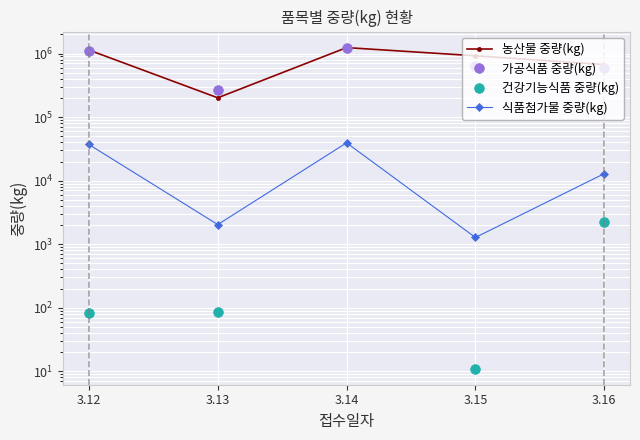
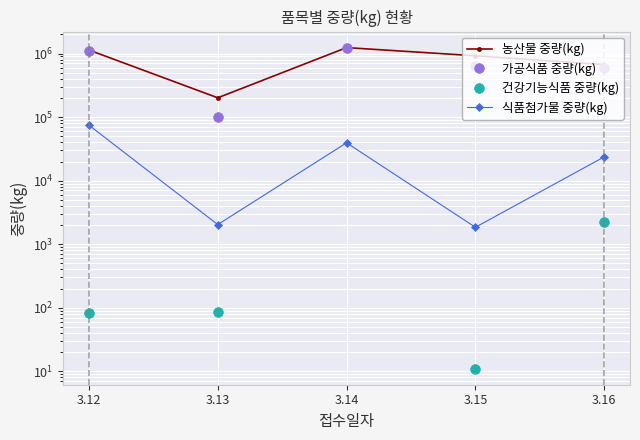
  {
    "농산물 중량(kg)": {
      "3.13": 200000
    },
    "가공식품 중량(kg)": {
-     "3.13": 260000
+     "3.13": 100000
    },
    "건강기능식품 중량(kg)": {
      "3.12": 80,
      "3.13": 90,
      "3.15": 11,
      "3.16": 2300
    },
    "식품첨가물 중량(kg)": {
-     "3.12": 40000,
+     "3.12": 70000,
      "3.13": 2000,
      "3.14": 40000,
-     "3.15": 1300,
-     "3.16": 13000
+     "3.15": 1800,
+     "3.16": 24000
    }
  }
